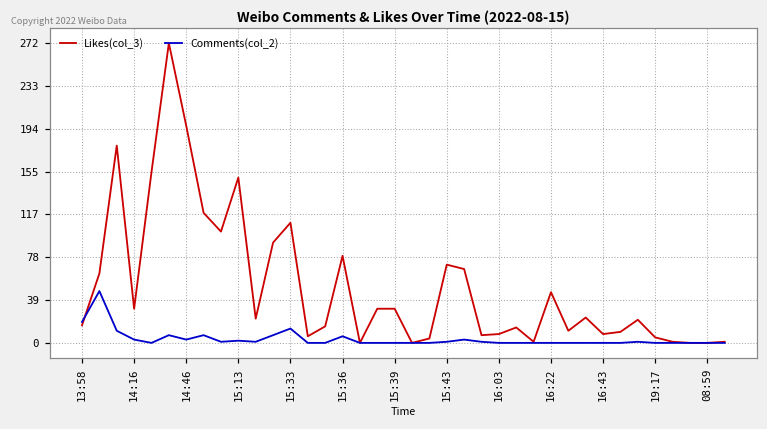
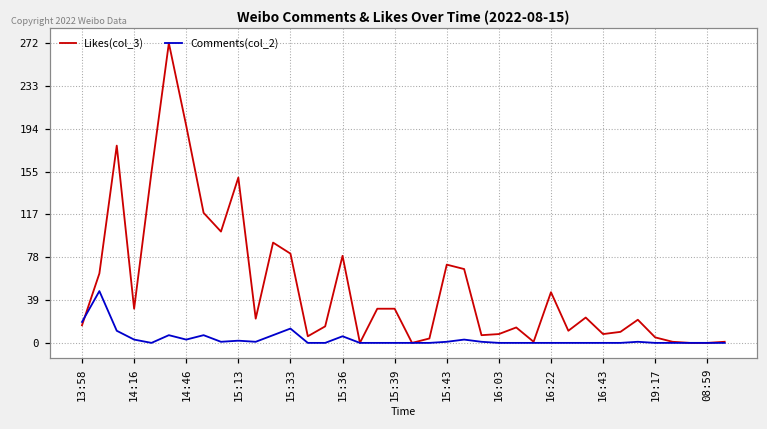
  {
    "Likes(col_3)": {
      "13:58": 16,
      "14:16": 31,
      "14:46": 197,
      "15:13": 150,
-     "15:33": 109,
+     "15:33": 81,
      "15:36": 79,
      "15:39": 31,
      "15:43": 71,
      "16:03": 8,
      "16:22": 46,
      "16:43": 8,
      "19:17": 5
    },
    "Comments(col_2)": {
      "13:58": 19,
      "14:16": 3,
      "14:46": 3,
      "15:13": 2,
      "15:33": 13,
      "15:36": 6,
      "15:39": 0,
      "15:43": 1,
      "16:03": 0,
      "16:22": 0,
      "16:43": 0,
      "19:17": 0
    }
  }
